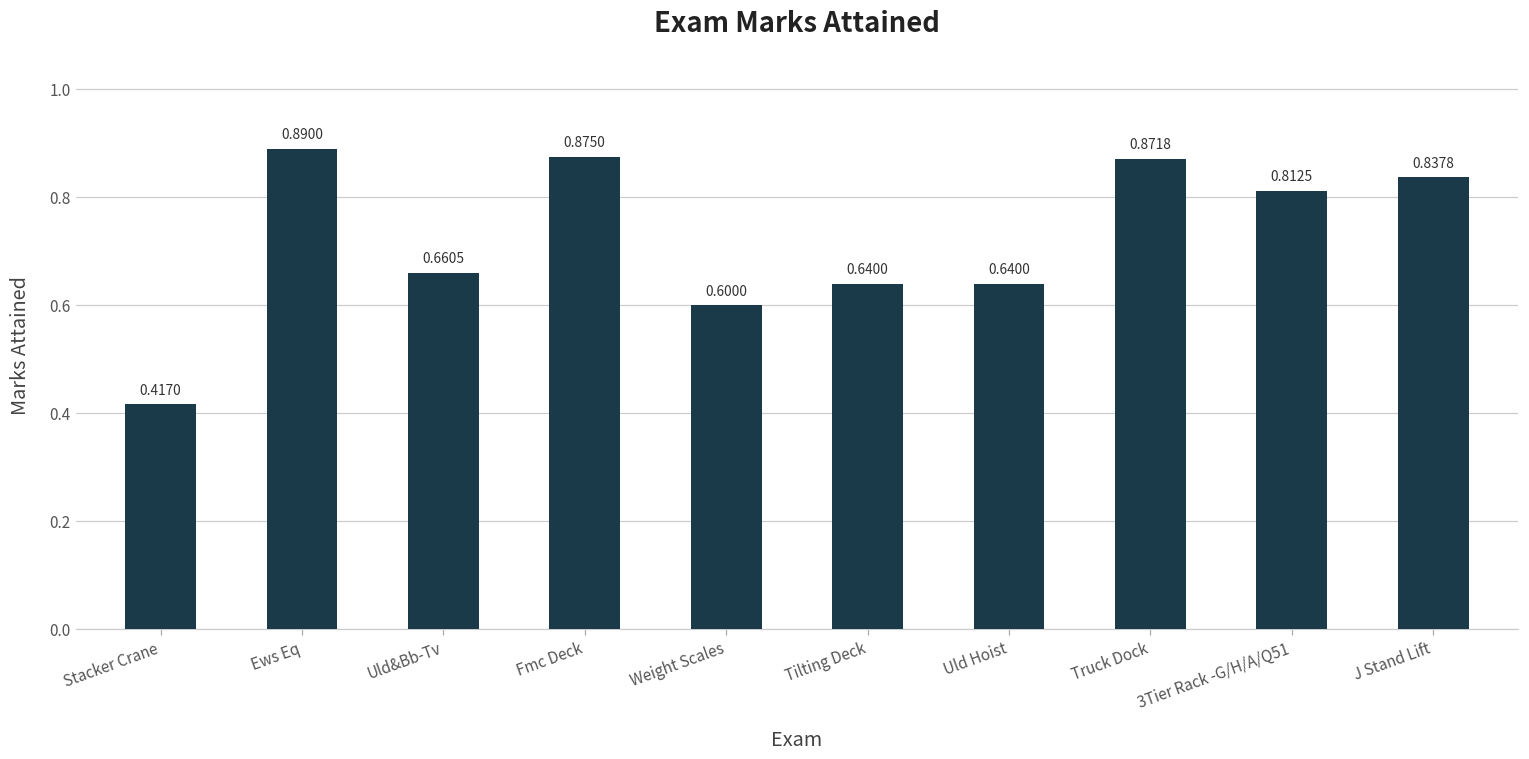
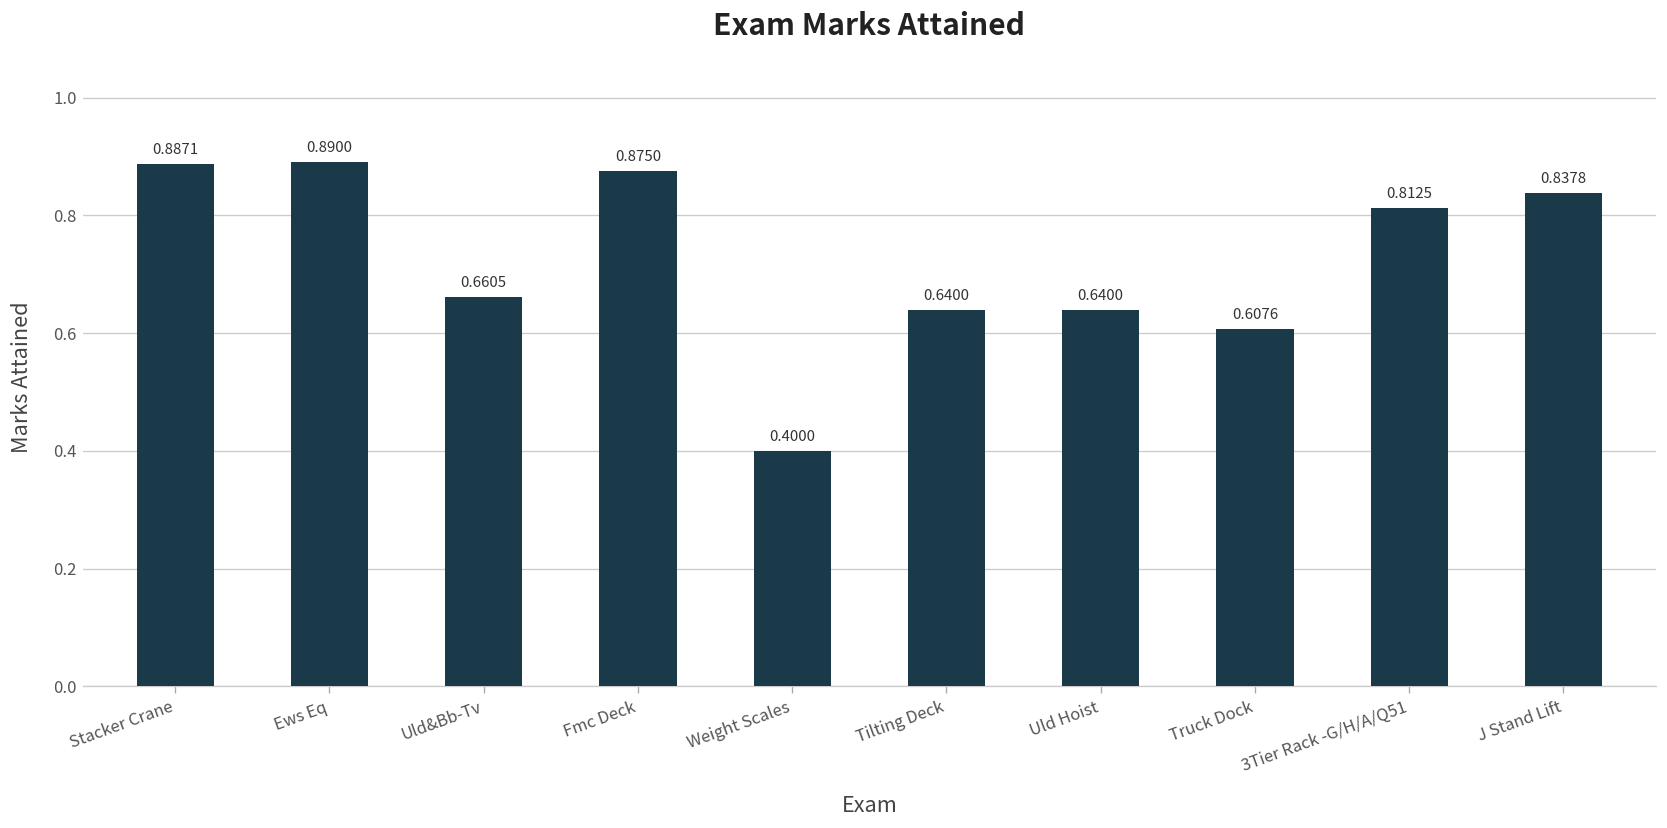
  {
-   "Stacker Crane": 0.4170,
+   "Stacker Crane": 0.8871,
    "Ews Eq": 0.8900,
    "Uld&Bb-Tv": 0.6605,
    "Fmc Deck": 0.8750,
-   "Weight Scales": 0.6000,
+   "Weight Scales": 0.4000,
    "Tilting Deck": 0.6400,
    "Uld Hoist": 0.6400,
-   "Truck Dock": 0.8718,
+   "Truck Dock": 0.6076,
    "3Tier Rack -G/H/A/Q51": 0.8125,
    "J Stand Lift": 0.8378
  }
